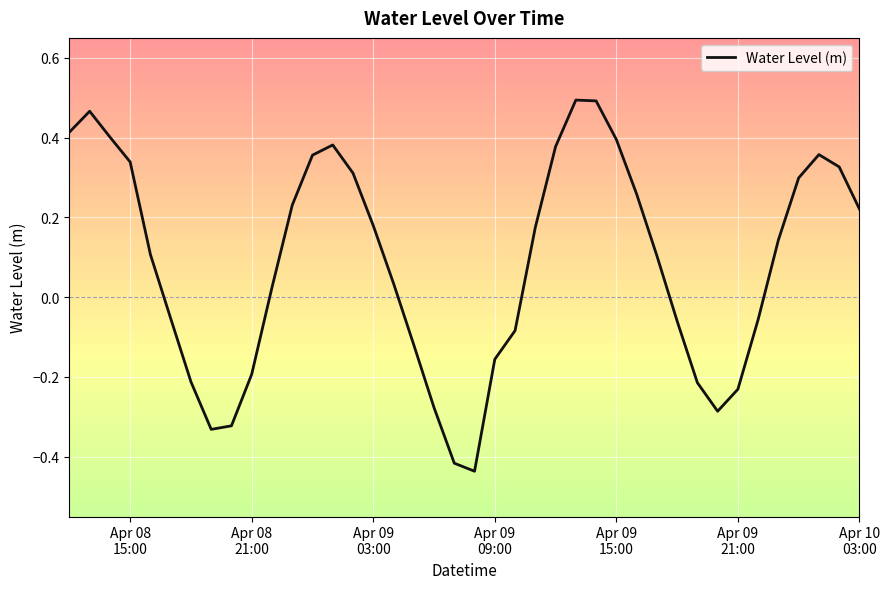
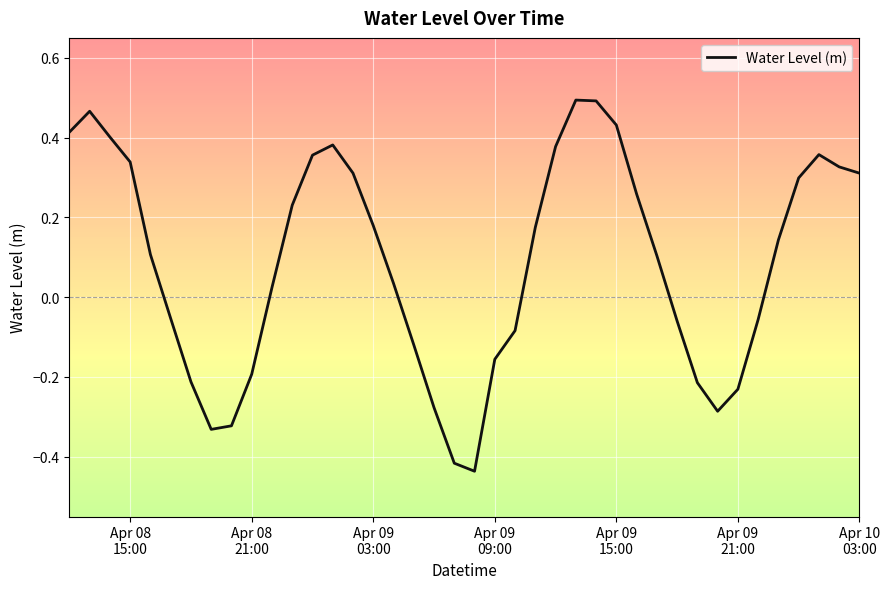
  {
    "Apr 08 15:00": 0.34,
    "Apr 08 21:00": -0.19,
    "Apr 09 03:00": 0.18,
    "Apr 09 09:00": -0.16,
-   "Apr 09 15:00": 0.40,
+   "Apr 09 15:00": 0.43,
    "Apr 09 21:00": -0.23,
-   "Apr 10 03:00": 0.22
+   "Apr 10 03:00": 0.31
  }
